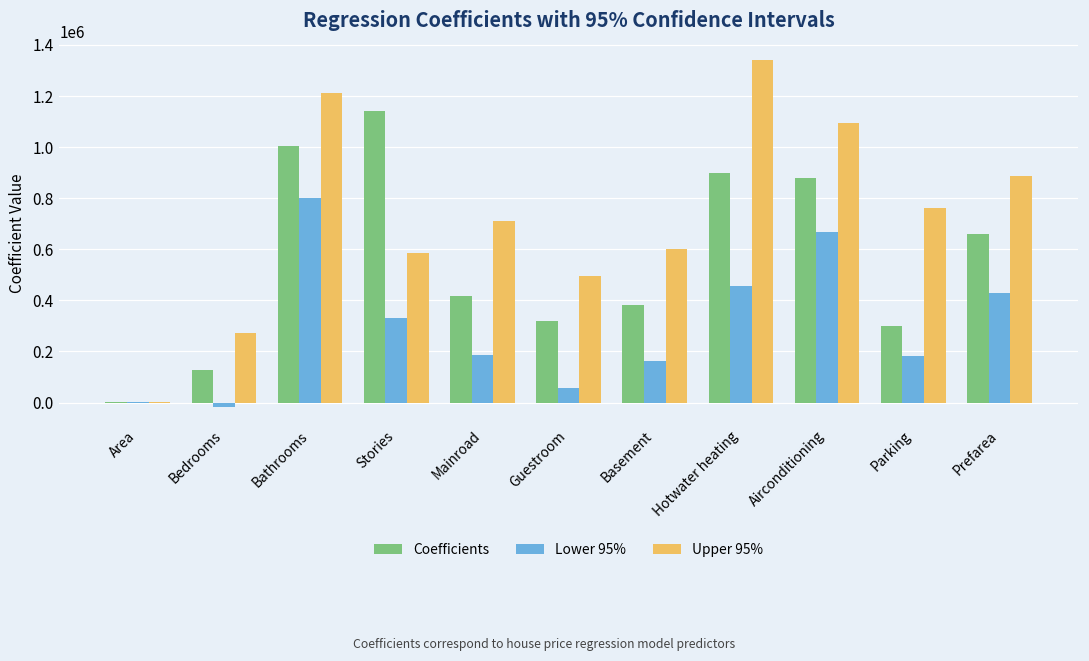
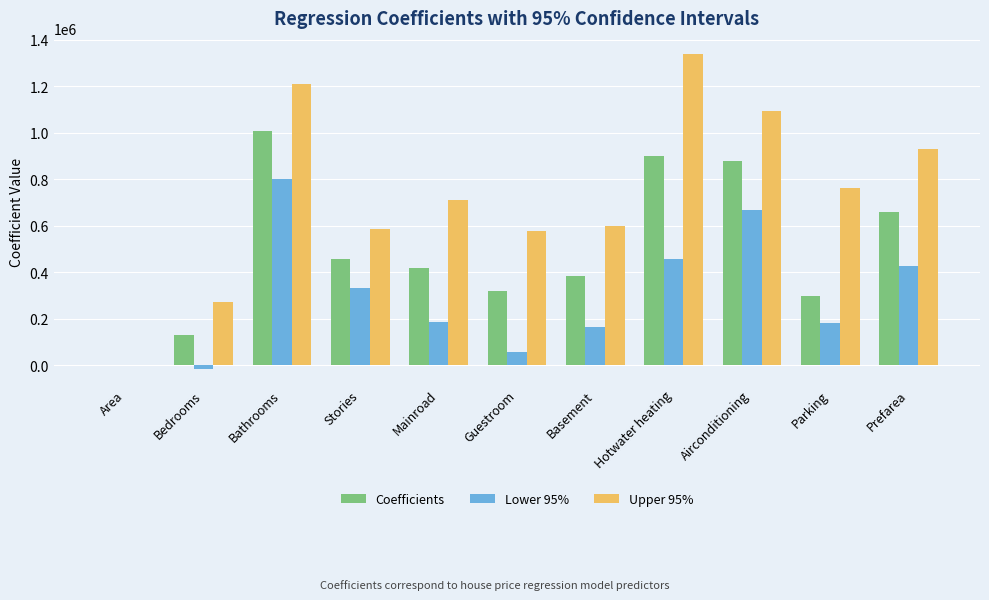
  {
    "Coefficients": {
      "Bedrooms": 130000,
      "Bathrooms": 1010000,
-     "Stories": 1140000,
+     "Stories": 460000,
      "Mainroad": 420000,
      "Guestroom": 320000,
      "Basement": 380000,
      "Hotwater heating": 900000,
      "Airconditioning": 880000,
      "Parking": 300000,
      "Prefarea": 660000
    },
    "Lower 95%": {
      "Bedrooms": -20000,
      "Bathrooms": 800000,
      "Stories": 330000,
      "Mainroad": 190000,
      "Guestroom": 60000,
      "Basement": 160000,
      "Hotwater heating": 460000,
      "Airconditioning": 670000,
      "Parking": 180000,
      "Prefarea": 430000
    },
    "Upper 95%": {
      "Bedrooms": 270000,
      "Bathrooms": 1210000,
      "Stories": 580000,
      "Mainroad": 710000,
-     "Guestroom": 500000,
+     "Guestroom": 580000,
      "Basement": 600000,
      "Hotwater heating": 1340000,
      "Airconditioning": 1090000,
      "Parking": 760000,
-     "Prefarea": 890000
+     "Prefarea": 930000
    }
  }
